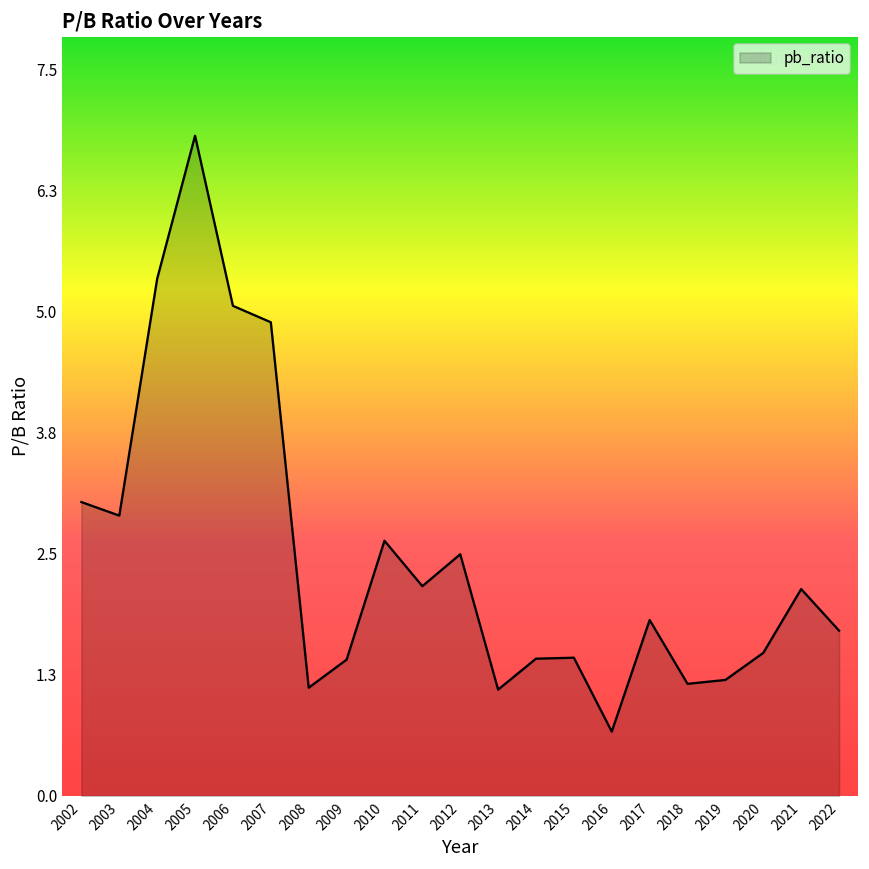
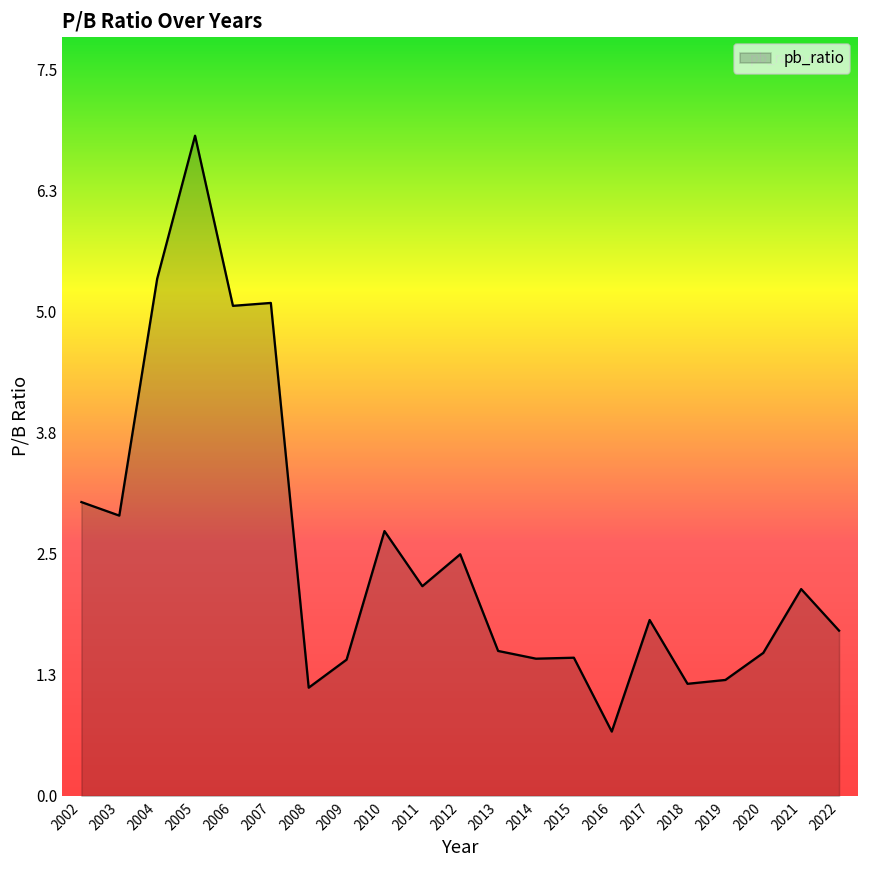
  {
    "2002": 3.0,
    "2003": 2.9,
    "2004": 5.4,
    "2005": 6.8,
    "2006": 5.1,
-   "2007": 4.9,
+   "2007": 5.1,
    "2008": 1.1,
    "2009": 1.4,
-   "2010": 2.6,
+   "2010": 2.7,
    "2011": 2.2,
    "2012": 2.5,
-   "2013": 1.1,
+   "2013": 1.5,
    "2014": 1.4,
    "2015": 1.4,
    "2016": 0.7,
    "2017": 1.8,
    "2018": 1.2,
    "2019": 1.2,
    "2020": 1.5,
    "2021": 2.1,
    "2022": 1.7
  }
